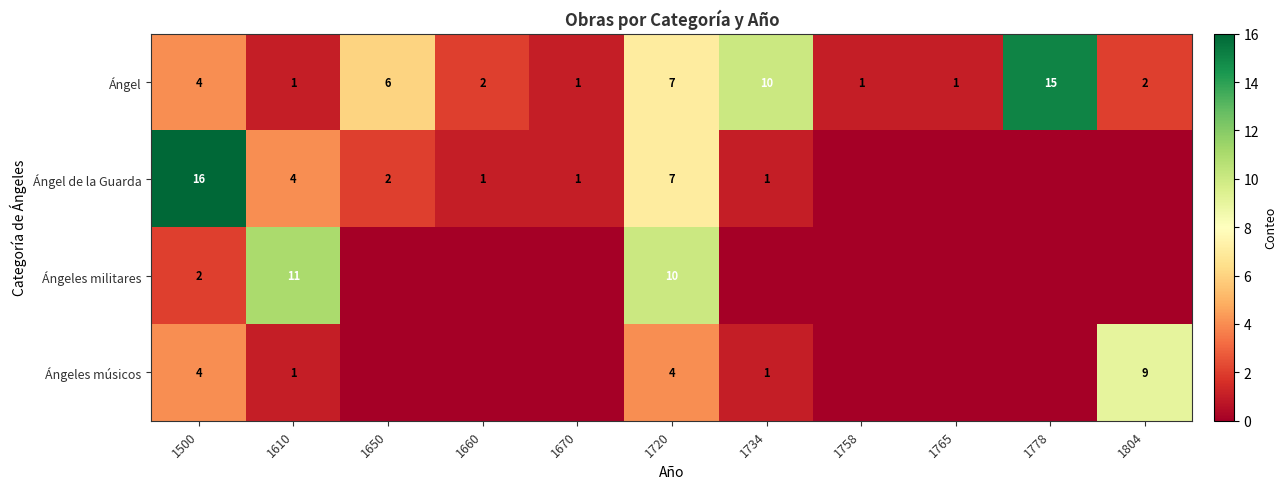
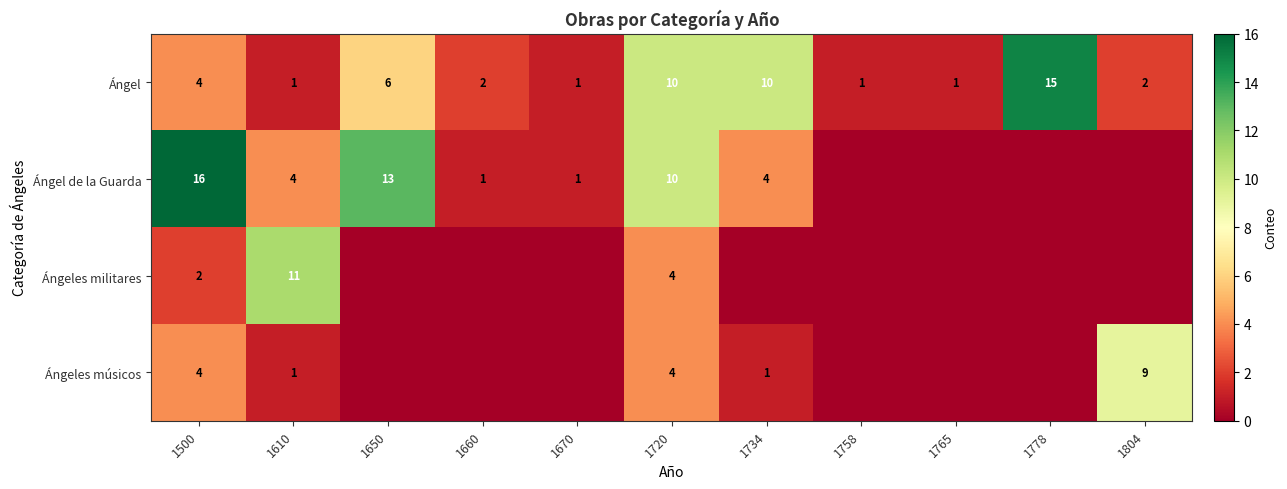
  {
    "Ángel": {
      "1500": 4,
      "1610": 1,
      "1650": 6,
      "1660": 2,
      "1670": 1,
-     "1720": 7,
+     "1720": 10,
      "1734": 10,
      "1758": 1,
      "1765": 1,
      "1778": 15,
      "1804": 2
    },
    "Ángel de la Guarda": {
      "1500": 16,
      "1610": 4,
-     "1650": 2,
+     "1650": 13,
      "1660": 1,
      "1670": 1,
-     "1720": 7,
-     "1734": 1
+     "1720": 10,
+     "1734": 4
    },
    "Ángeles militares": {
      "1500": 2,
      "1610": 11,
-     "1720": 10
+     "1720": 4
    },
    "Ángeles músicos": {
      "1500": 4,
      "1610": 1,
      "1720": 4,
      "1734": 1,
      "1804": 9
    }
  }
